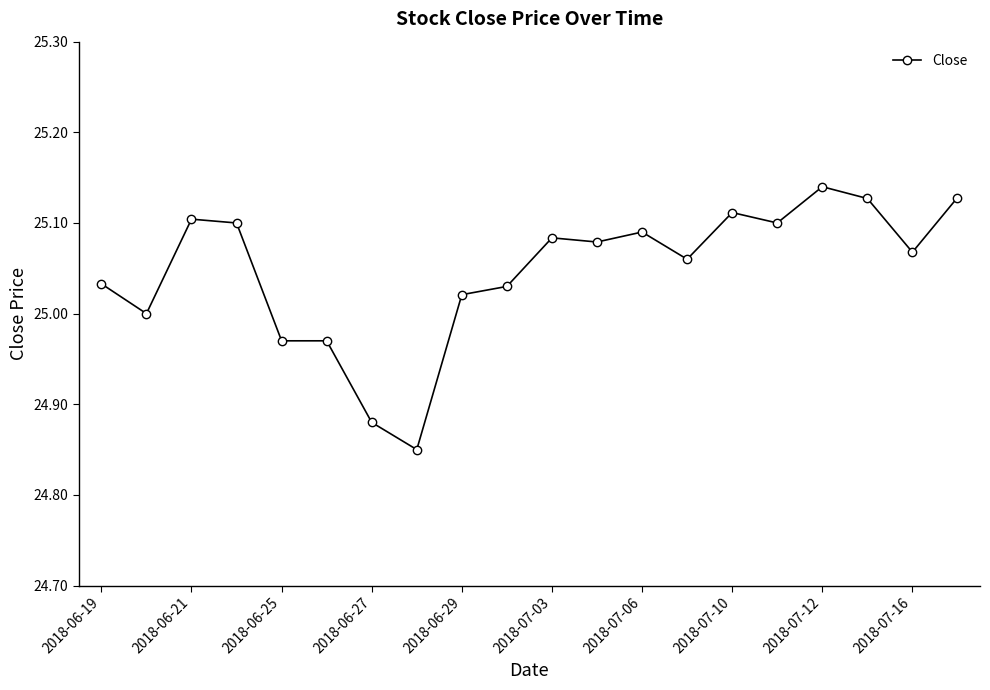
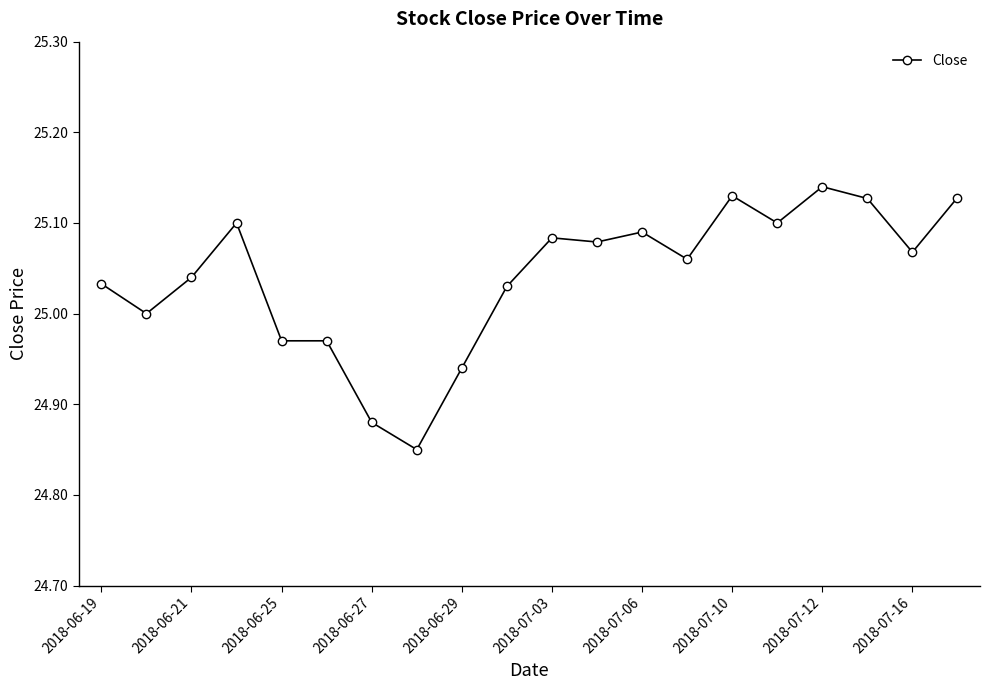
  {
    "2018-06-19": 25.03,
-   "2018-06-21": 25.10,
+   "2018-06-21": 25.04,
    "2018-06-25": 24.97,
    "2018-06-27": 24.88,
-   "2018-06-29": 25.02,
+   "2018-06-29": 24.94,
    "2018-07-03": 25.08,
    "2018-07-06": 25.09,
-   "2018-07-10": 25.11,
+   "2018-07-10": 25.13,
    "2018-07-12": 25.14,
    "2018-07-16": 25.07
  }
